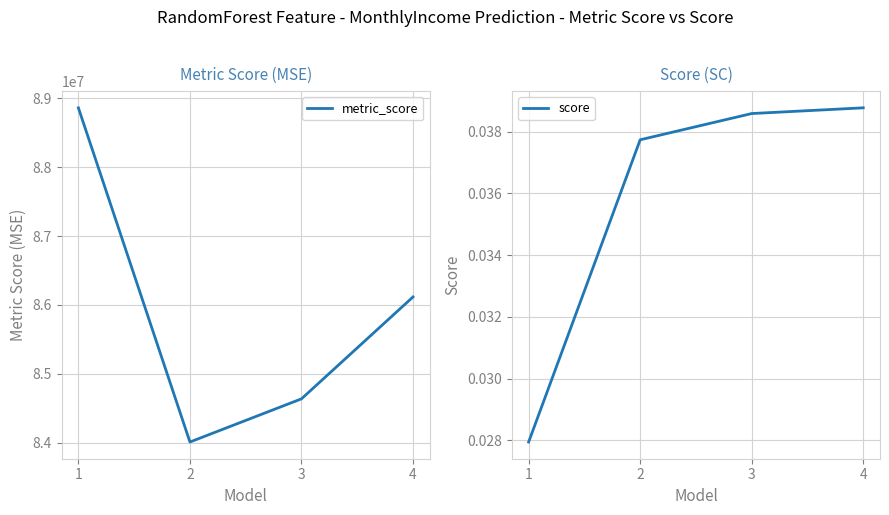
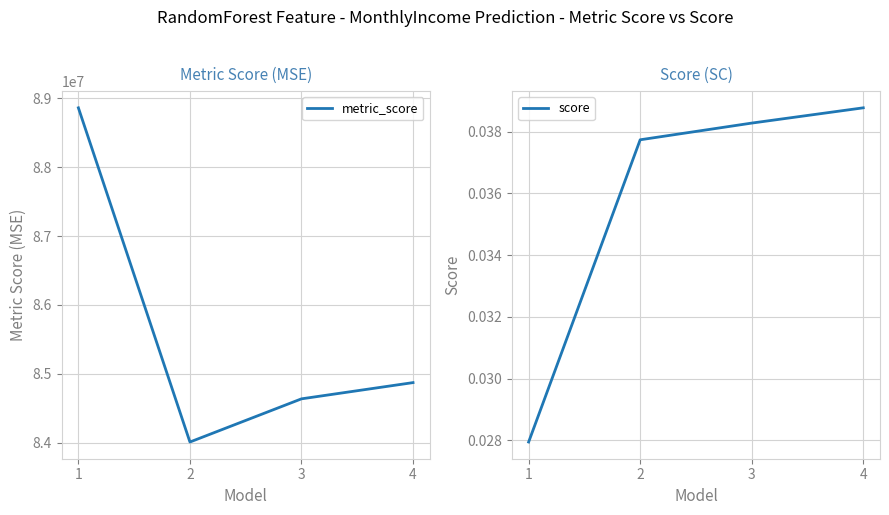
  {
    "Metric Score (MSE)": {
      "1": 88900000,
      "2": 84000000,
      "3": 84600000,
-     "4": 86100000
+     "4": 84900000
    },
    "Score (SC)": {
      "1": 0.0279,
      "2": 0.0377,
-     "3": 0.0386,
+     "3": 0.0383,
      "4": 0.0388
    }
  }
